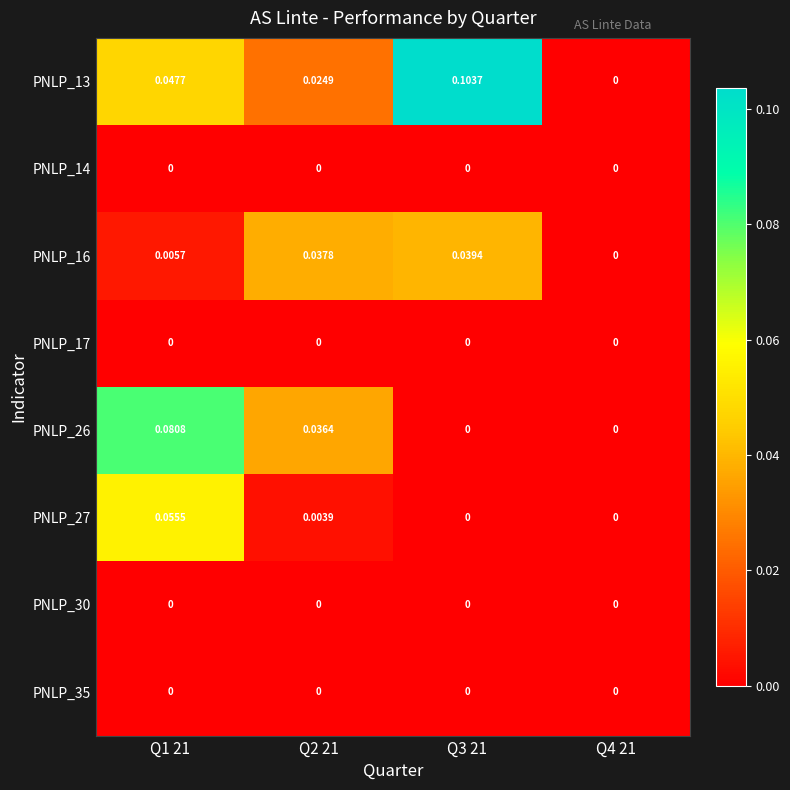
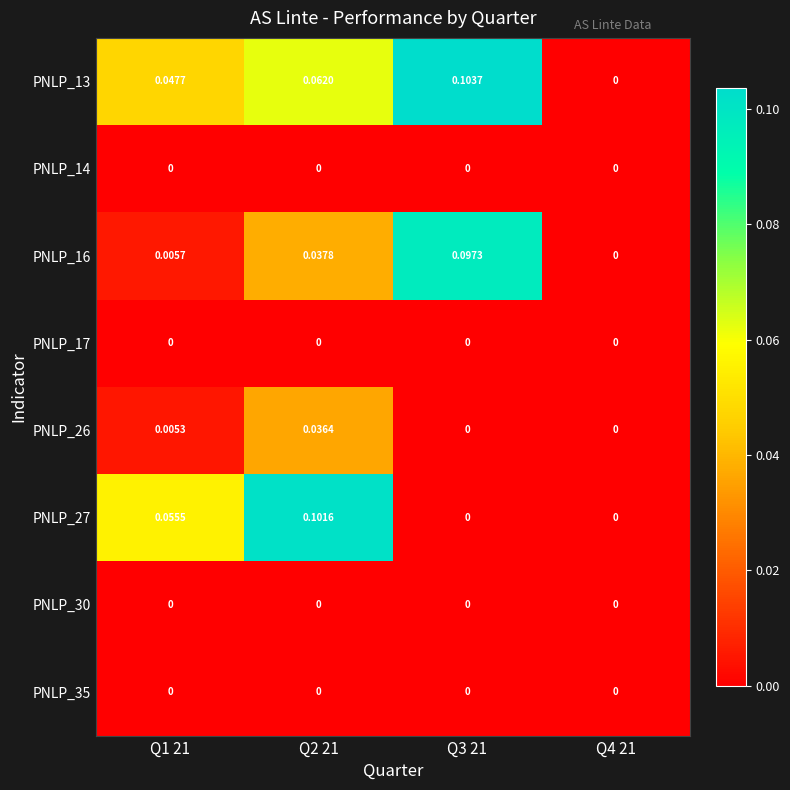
  {
    "PNLP_13": {
      "Q1 21": 0.0477,
-     "Q2 21": 0.0249,
+     "Q2 21": 0.0620,
      "Q3 21": 0.1037,
      "Q4 21": 0
    },
    "PNLP_14": {
      "Q1 21": 0,
      "Q2 21": 0,
      "Q3 21": 0,
      "Q4 21": 0
    },
    "PNLP_16": {
      "Q1 21": 0.0057,
      "Q2 21": 0.0378,
-     "Q3 21": 0.0394,
+     "Q3 21": 0.0973,
      "Q4 21": 0
    },
    "PNLP_17": {
      "Q1 21": 0,
      "Q2 21": 0,
      "Q3 21": 0,
      "Q4 21": 0
    },
    "PNLP_26": {
-     "Q1 21": 0.0808,
+     "Q1 21": 0.0053,
      "Q2 21": 0.0364,
      "Q3 21": 0,
      "Q4 21": 0
    },
    "PNLP_27": {
      "Q1 21": 0.0555,
-     "Q2 21": 0.0039,
+     "Q2 21": 0.1016,
      "Q3 21": 0,
      "Q4 21": 0
    },
    "PNLP_30": {
      "Q1 21": 0,
      "Q2 21": 0,
      "Q3 21": 0,
      "Q4 21": 0
    },
    "PNLP_35": {
      "Q1 21": 0,
      "Q2 21": 0,
      "Q3 21": 0,
      "Q4 21": 0
    }
  }
